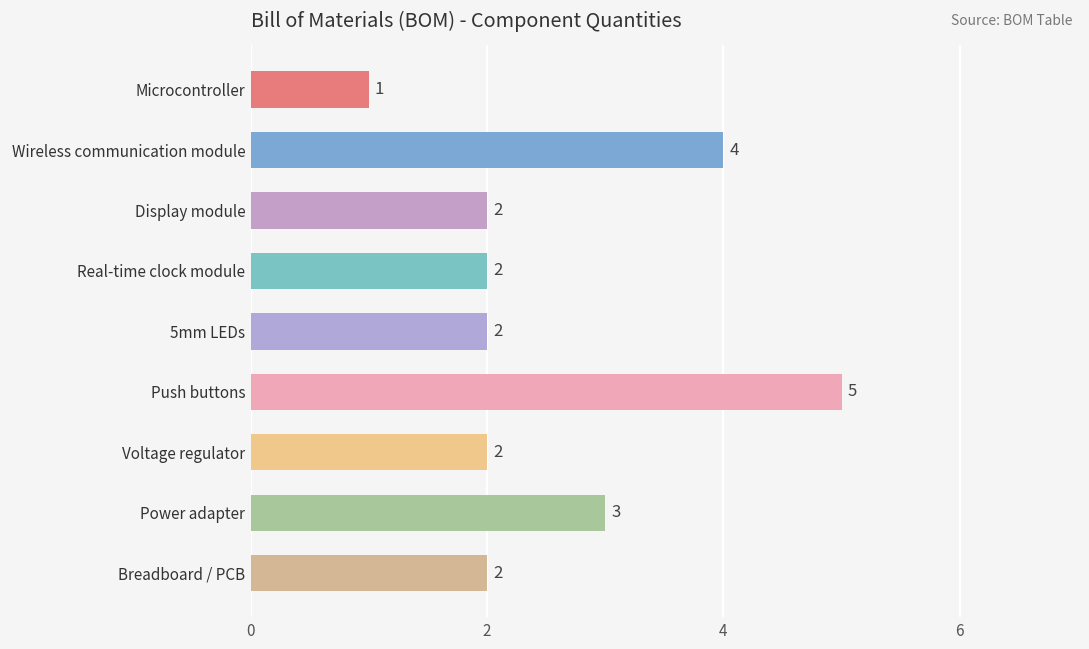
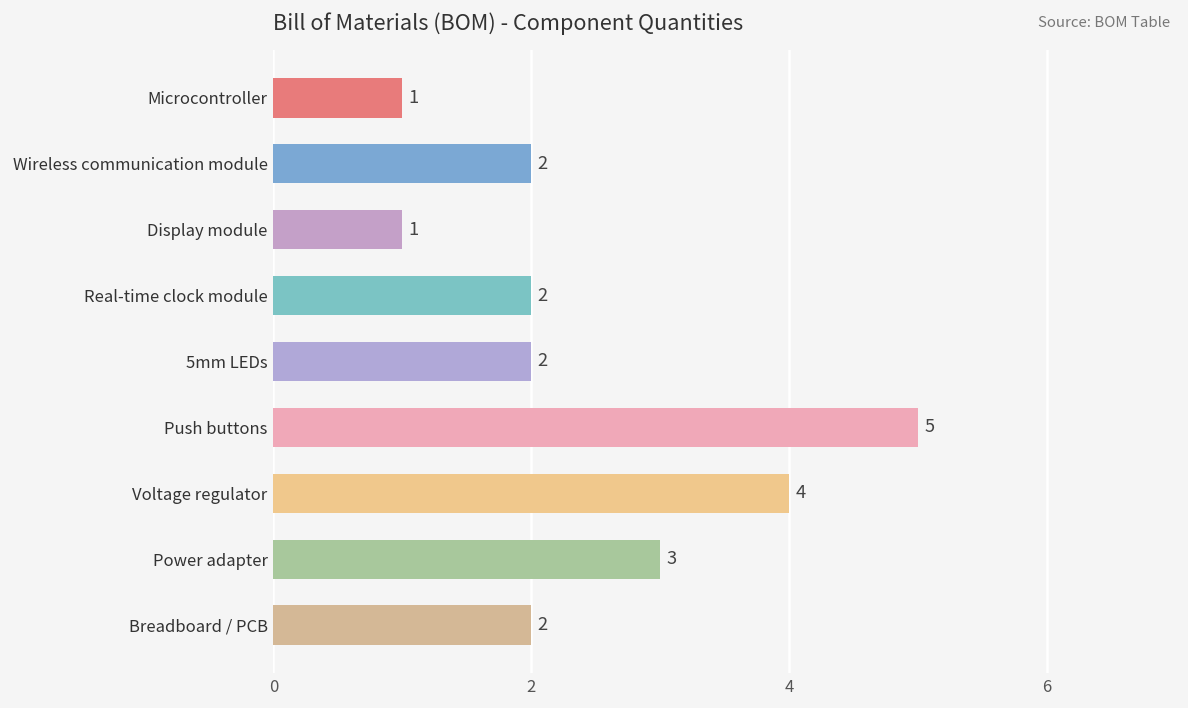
  {
    "Microcontroller": 1,
-   "Wireless communication module": 4,
-   "Display module": 2,
+   "Wireless communication module": 2,
+   "Display module": 1,
    "Real-time clock module": 2,
    "5mm LEDs": 2,
    "Push buttons": 5,
-   "Voltage regulator": 2,
+   "Voltage regulator": 4,
    "Power adapter": 3,
    "Breadboard / PCB": 2
  }
